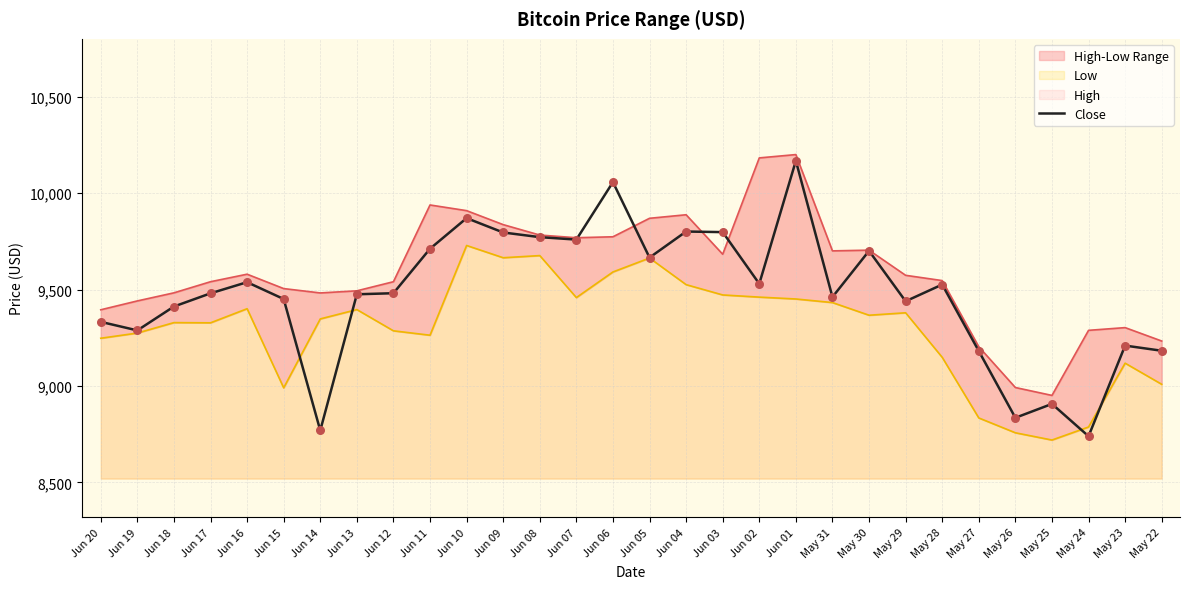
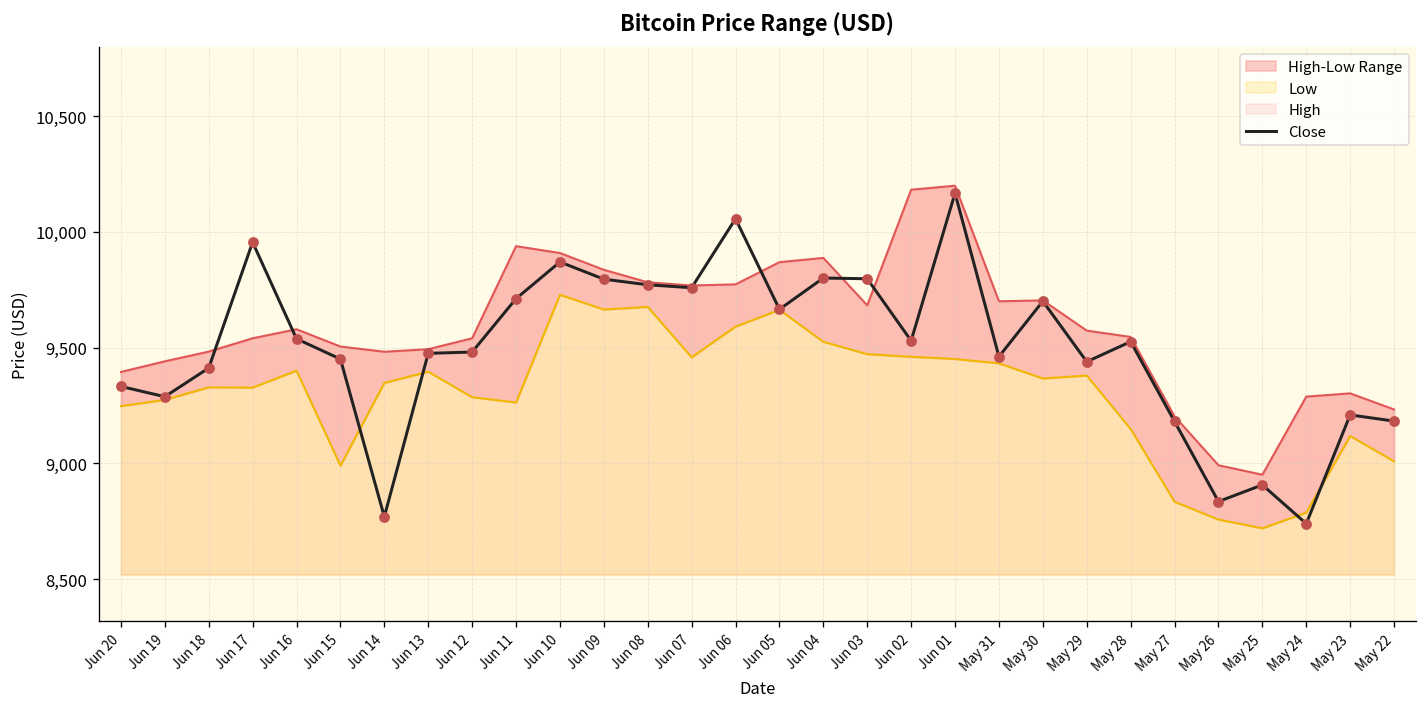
  {
    "Close": {
      "Jun 20": "9,330",
      "Jun 19": "9,290",
      "Jun 18": "9,410",
-     "Jun 17": "9,480",
+     "Jun 17": "9,960",
      "Jun 16": "9,540",
      "Jun 15": "9,450",
      "Jun 14": "8,770",
      "Jun 13": "9,480",
      "Jun 12": "9,480",
      "Jun 11": "9,710",
      "Jun 10": "9,870",
      "Jun 09": "9,800",
      "Jun 06": "10,060",
      "Jun 04": "9,800",
      "Jun 03": "9,800",
      "Jun 02": "9,530",
      "Jun 01": "10,170",
      "May 31": "9,460",
      "May 29": "9,440",
      "May 28": "9,530",
      "May 27": "9,180",
      "May 26": "8,840",
      "May 25": "8,910",
      "May 24": "8,740",
      "May 23": "9,210",
      "May 22": "9,180"
    }
  }
